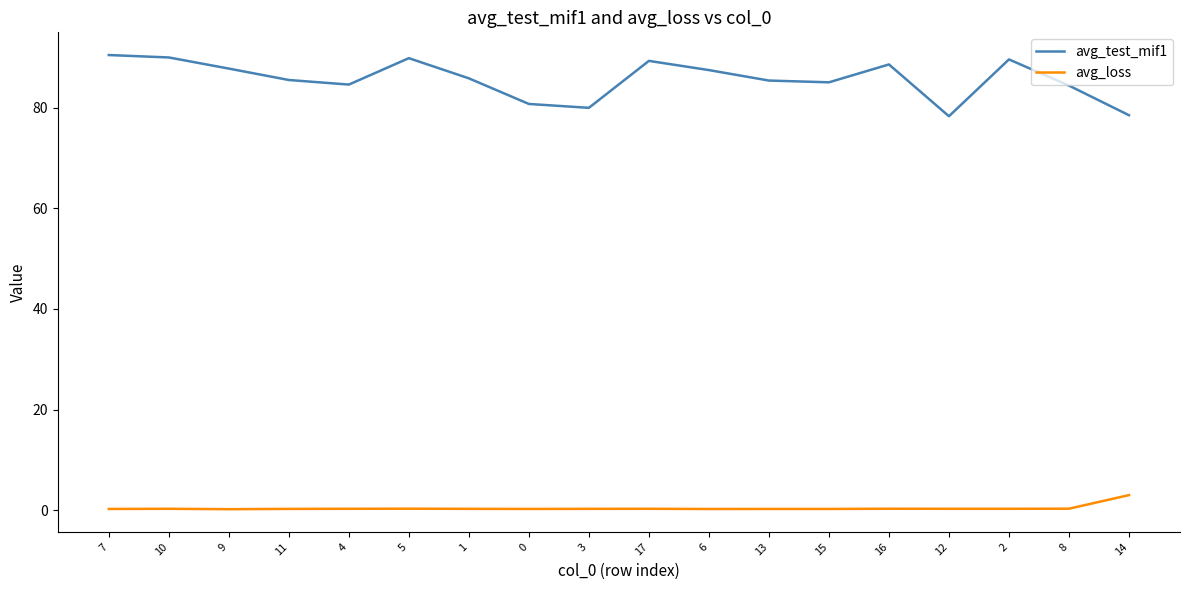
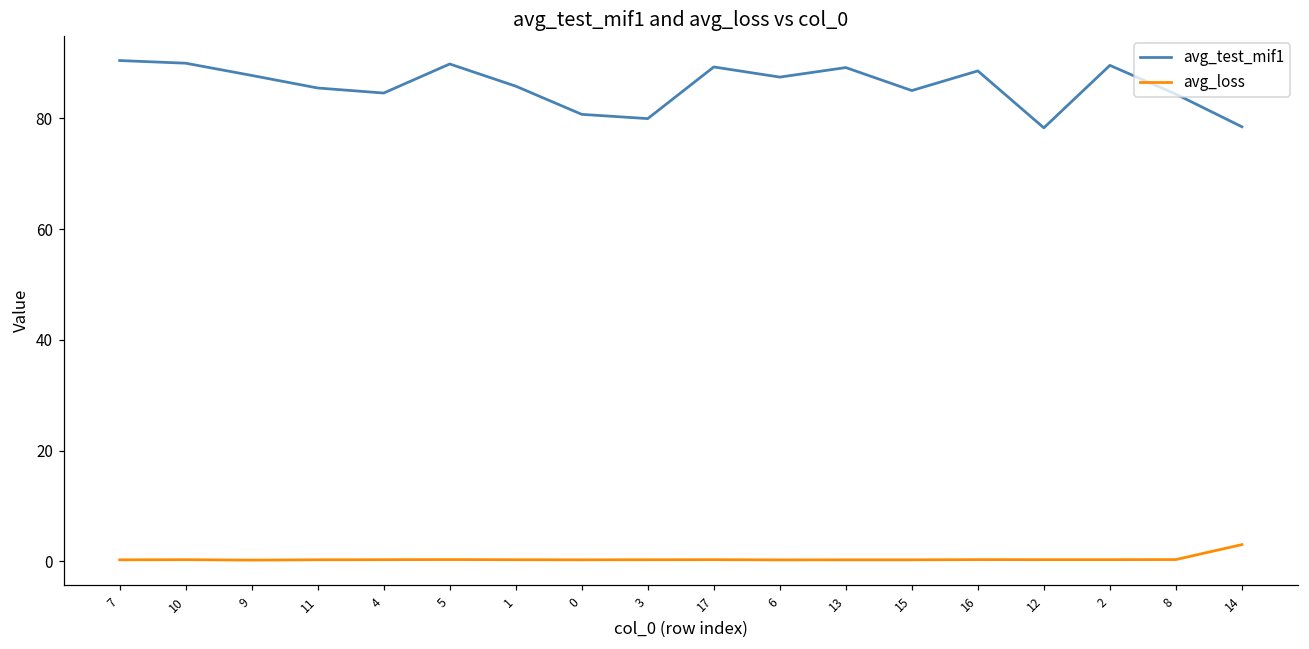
  {
    "avg_test_mif1": {
      "7": 90,
      "10": 90,
      "9": 88,
      "11": 86,
      "4": 85,
      "5": 90,
      "1": 86,
      "0": 81,
      "3": 80,
      "17": 89,
      "6": 87,
-     "13": 85,
+     "13": 89,
      "15": 85,
      "16": 89,
      "12": 78,
      "2": 90,
      "8": 84,
      "14": 79
    },
    "avg_loss": {
      "7": 0,
      "10": 0,
      "9": 0,
      "11": 0,
      "4": 0,
      "5": 0,
      "1": 0,
      "0": 0,
      "3": 0,
      "17": 0,
      "6": 0,
      "13": 0,
      "15": 0,
      "16": 0,
      "12": 0,
      "2": 0,
      "8": 0,
      "14": 3
    }
  }
